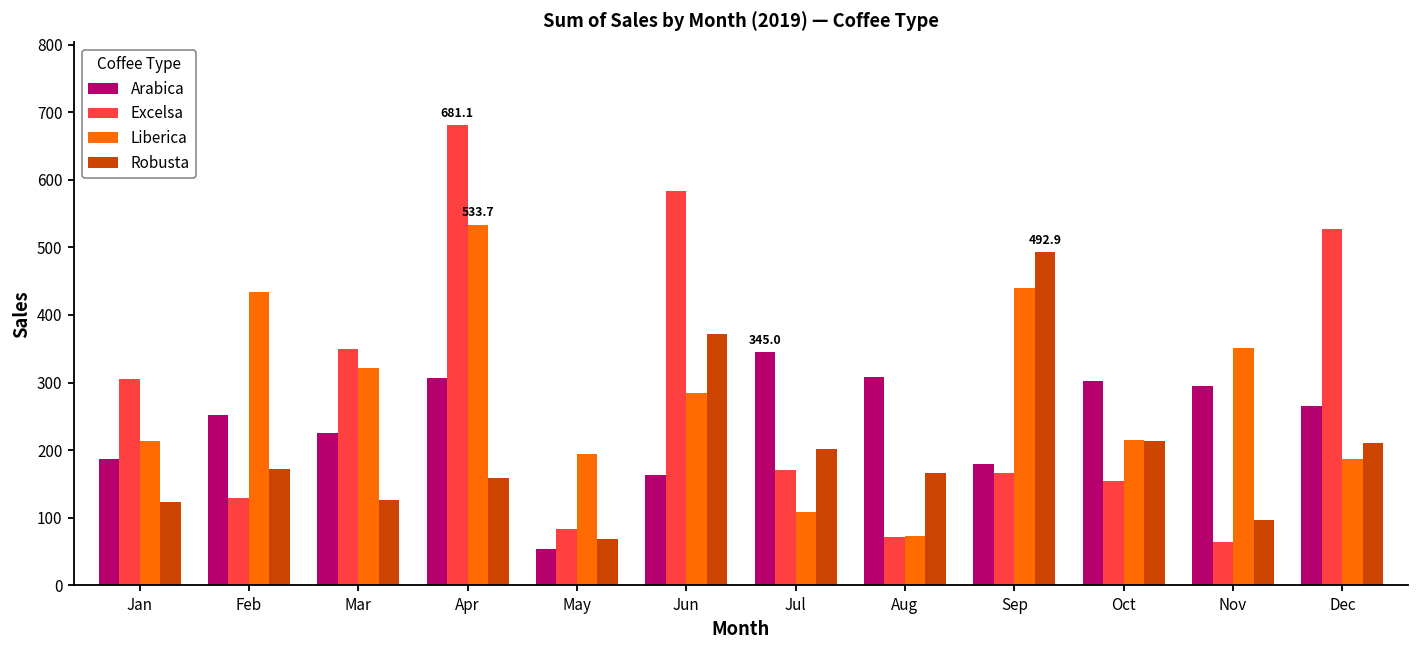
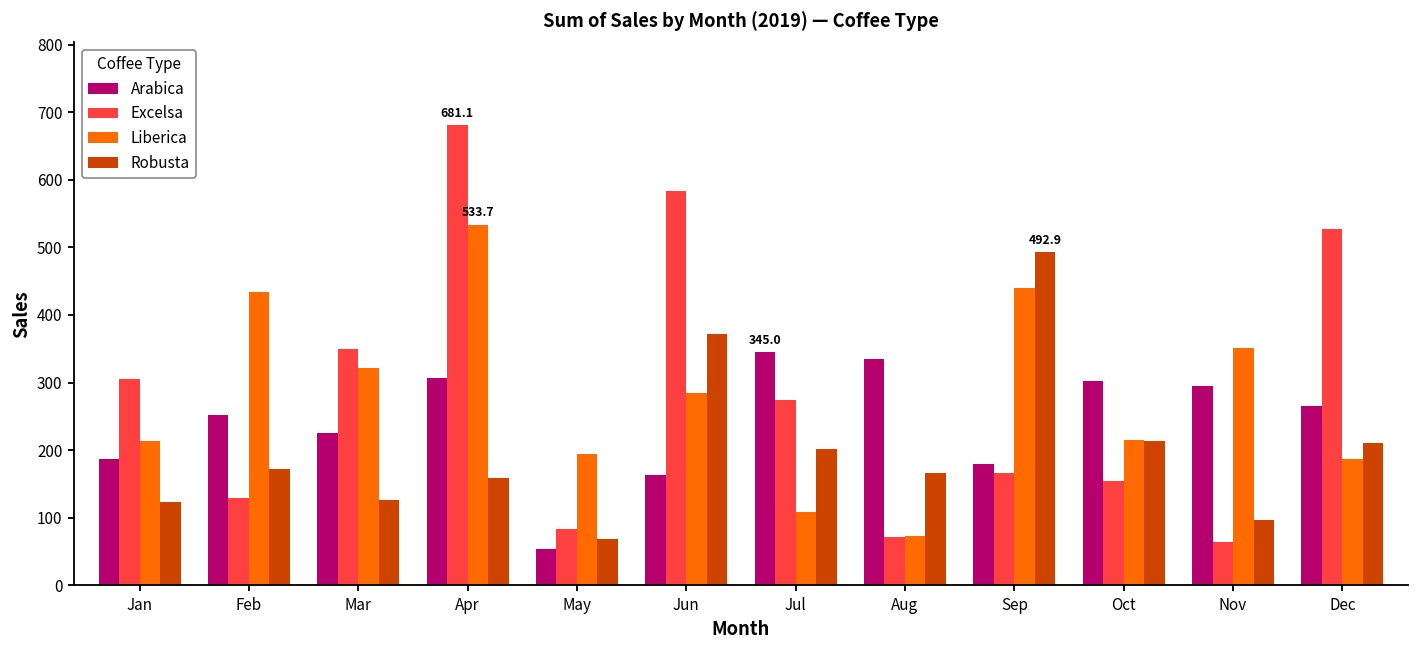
  {
    "Arabica": {
      "Jan": 190,
      "Feb": 250,
      "Mar": 220,
      "Apr": 310,
      "May": 50,
      "Jun": 160,
-     "Aug": 310,
+     "Aug": 330,
      "Sep": 180,
      "Oct": 300,
      "Nov": 300,
      "Dec": 270
    },
    "Excelsa": {
      "Jan": 310,
      "Feb": 130,
      "Mar": 350,
      "May": 80,
      "Jun": 580,
-     "Jul": 170,
+     "Jul": 270,
      "Aug": 70,
      "Sep": 170,
      "Oct": 150,
      "Nov": 60,
      "Dec": 530
    },
    "Liberica": {
      "Apr": 533.7
    },
    "Robusta": {
      "Sep": 492.9
    }
  }
